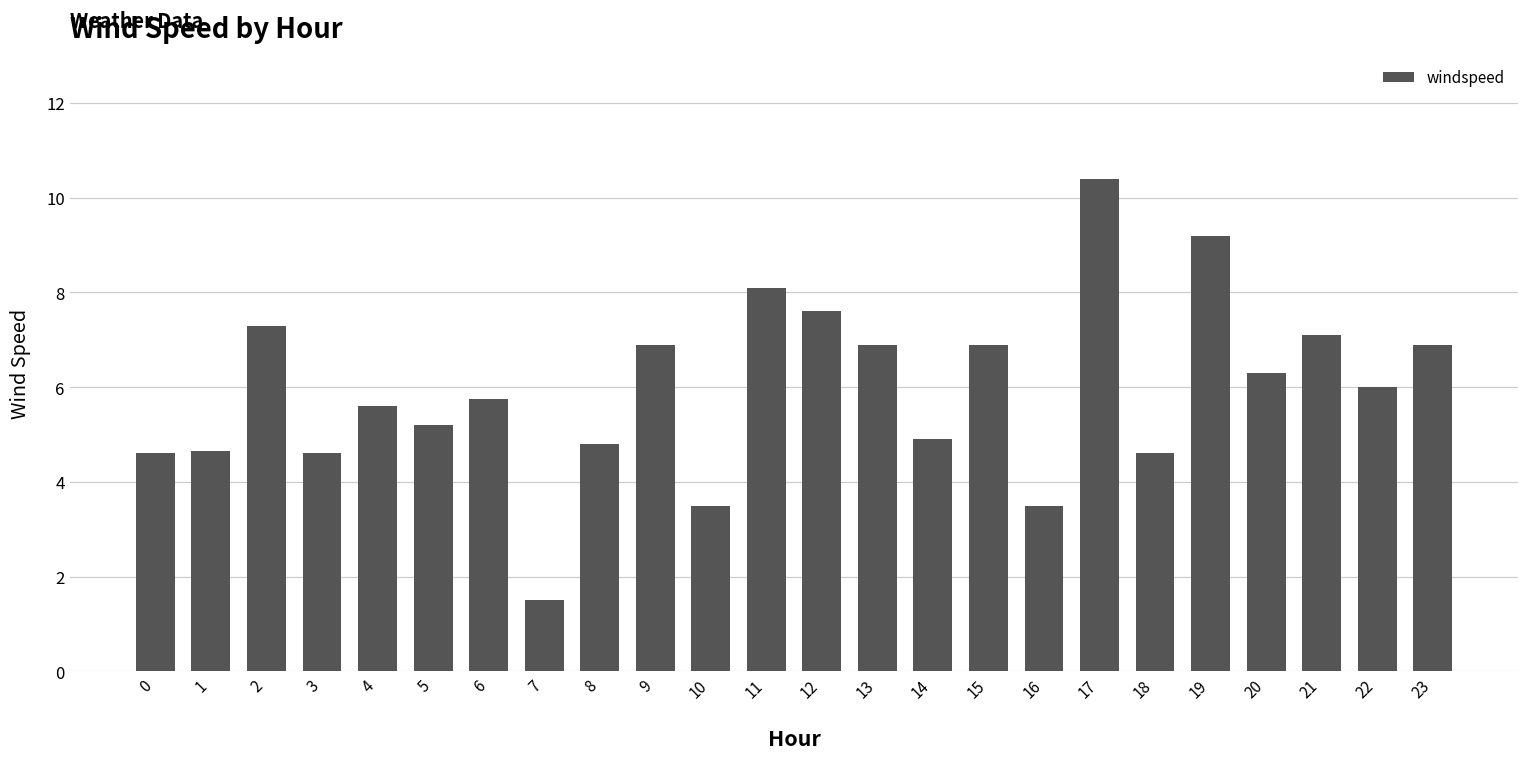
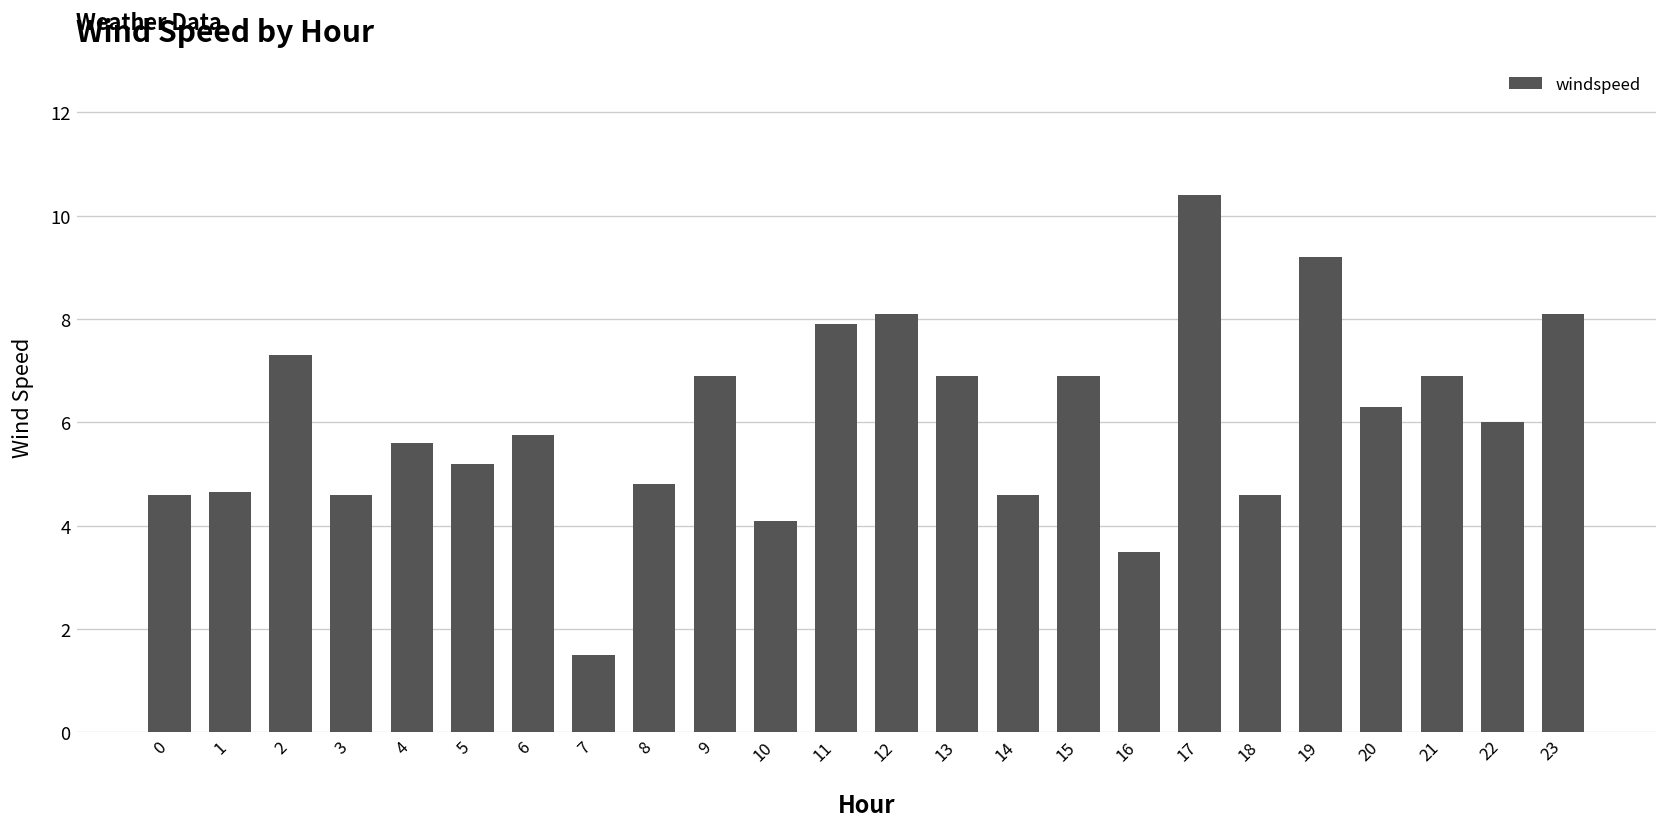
  {
    "0": 4.6,
    "1": 4.7,
    "2": 7.3,
    "3": 4.6,
    "4": 5.6,
    "5": 5.2,
    "6": 5.8,
    "7": 1.5,
    "8": 4.8,
    "9": 6.9,
-   "10": 3.5,
-   "11": 8.1,
-   "12": 7.6,
+   "10": 4.1,
+   "11": 7.9,
+   "12": 8.1,
    "13": 6.9,
-   "14": 4.9,
+   "14": 4.6,
    "15": 6.9,
    "16": 3.5,
    "17": 10.4,
    "18": 4.6,
    "19": 9.2,
    "20": 6.3,
-   "21": 7.1,
+   "21": 6.9,
    "22": 6.0,
-   "23": 6.9
+   "23": 8.1
  }
